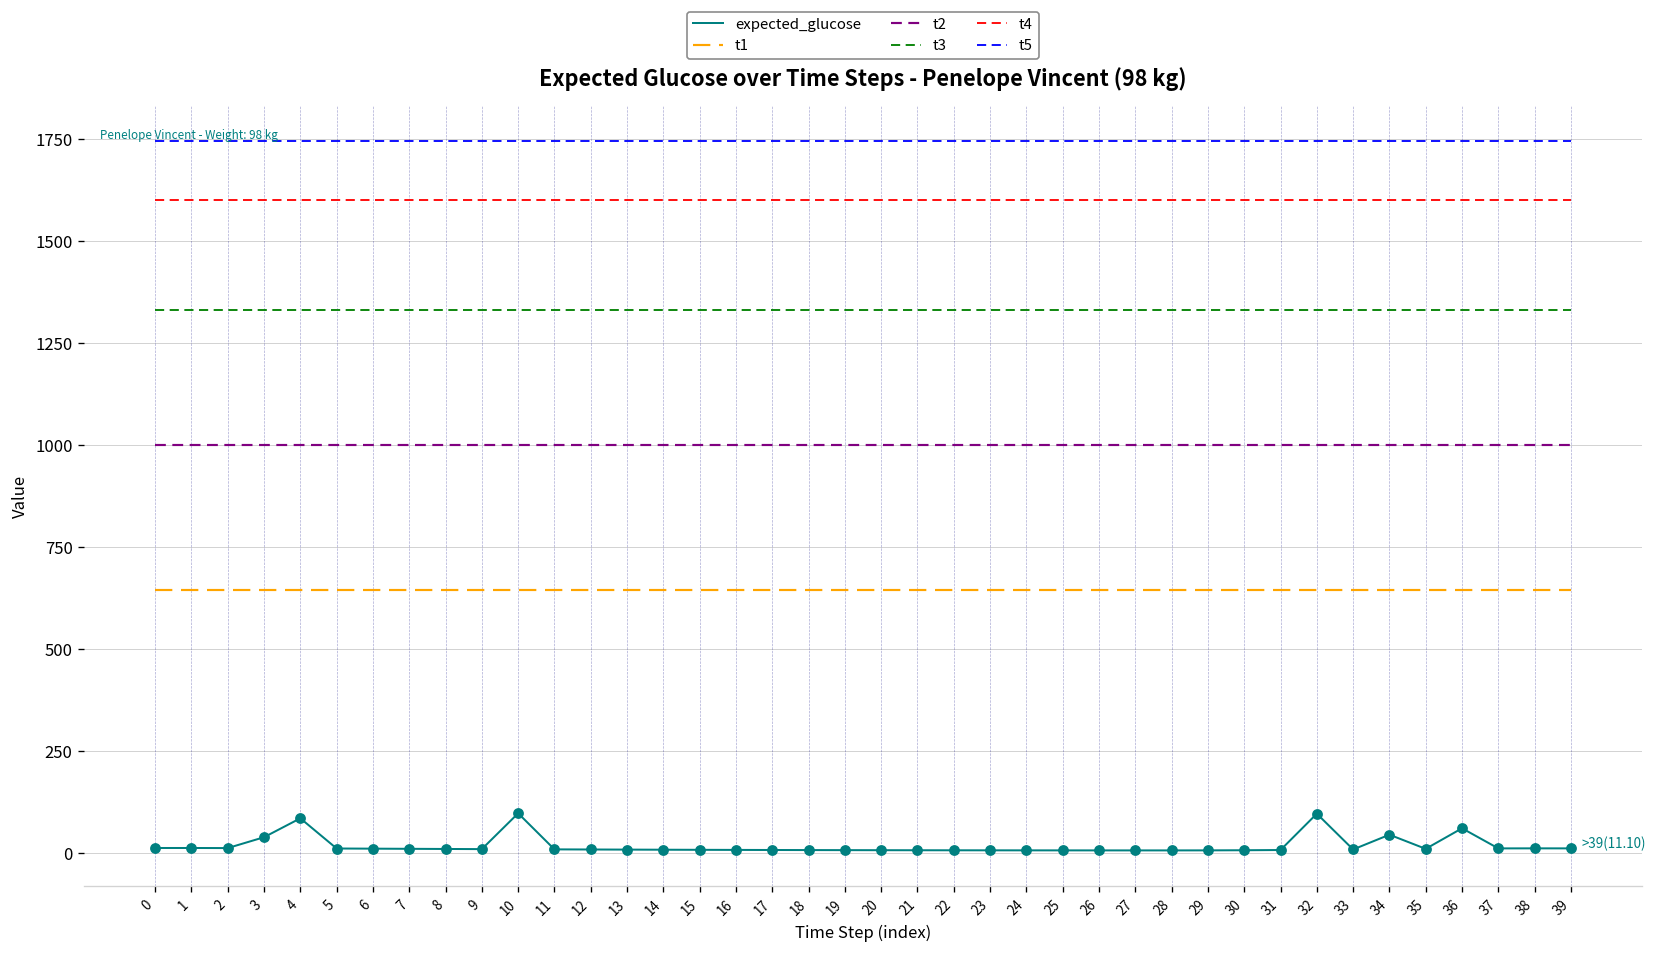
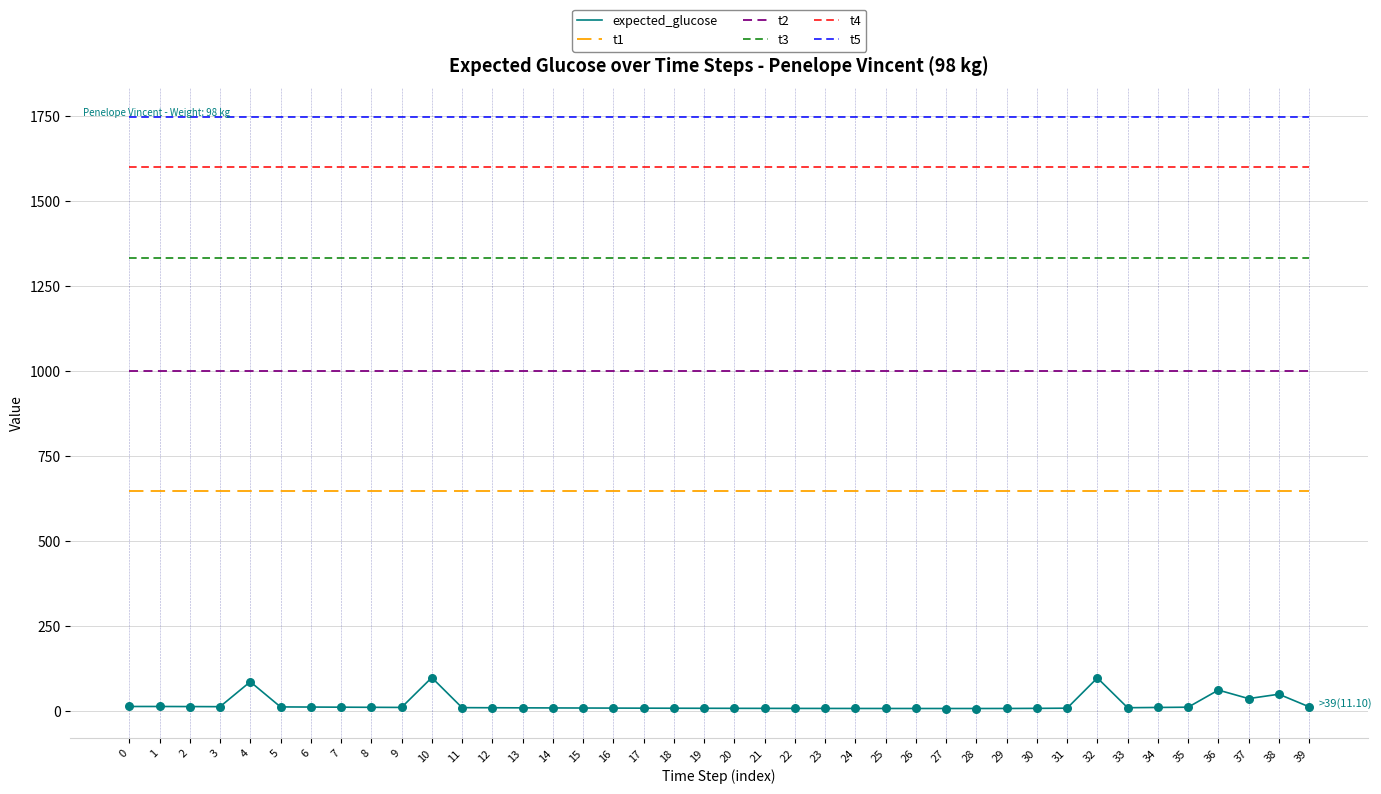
  {
    "expected_glucose": {
      "0": 10,
      "1": 10,
      "2": 10,
-     "3": 40,
+     "3": 10,
      "4": 80,
      "5": 10,
      "6": 10,
      "7": 10,
      "8": 10,
      "9": 10,
      "10": 100,
      "11": 10,
      "12": 10,
      "13": 10,
      "14": 10,
      "15": 10,
      "16": 10,
      "17": 10,
      "18": 10,
      "19": 10,
      "20": 10,
      "21": 10,
      "22": 10,
      "23": 10,
      "24": 10,
      "25": 10,
      "26": 10,
      "27": 10,
      "28": 10,
      "29": 10,
      "30": 10,
      "31": 10,
      "32": 100,
      "33": 10,
-     "34": 40,
+     "34": 10,
      "35": 10,
      "36": 60,
-     "37": 10,
-     "38": 10
+     "37": 40,
+     "38": 50
    }
  }
